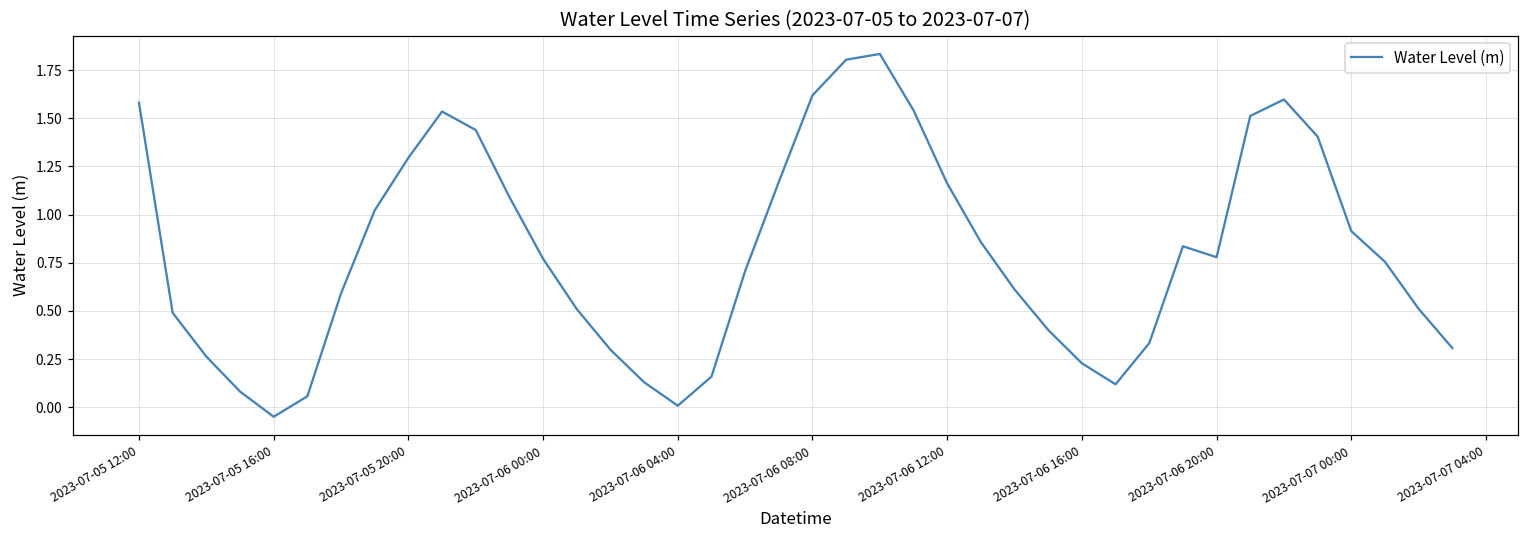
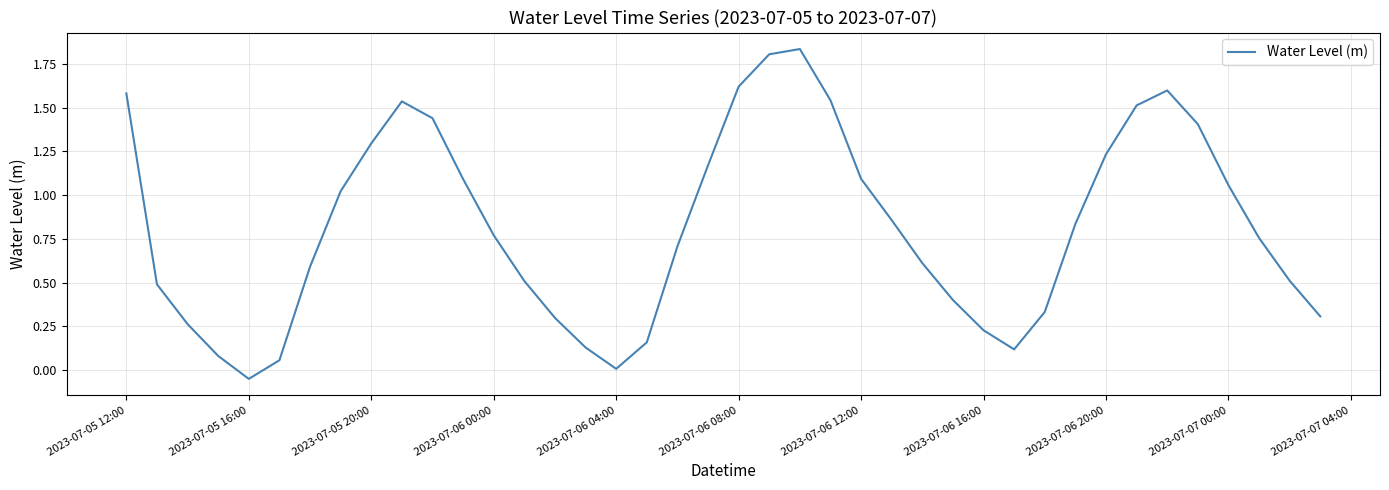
  {
    "2023-07-05 12:00": 1.58,
    "2023-07-05 16:00": -0.05,
    "2023-07-05 20:00": 1.30,
    "2023-07-06 00:00": 0.77,
    "2023-07-06 04:00": 0.01,
    "2023-07-06 08:00": 1.62,
-   "2023-07-06 12:00": 1.16,
+   "2023-07-06 12:00": 1.09,
    "2023-07-06 16:00": 0.23,
-   "2023-07-06 20:00": 0.78,
-   "2023-07-07 00:00": 0.91
+   "2023-07-06 20:00": 1.23,
+   "2023-07-07 00:00": 1.06
  }
